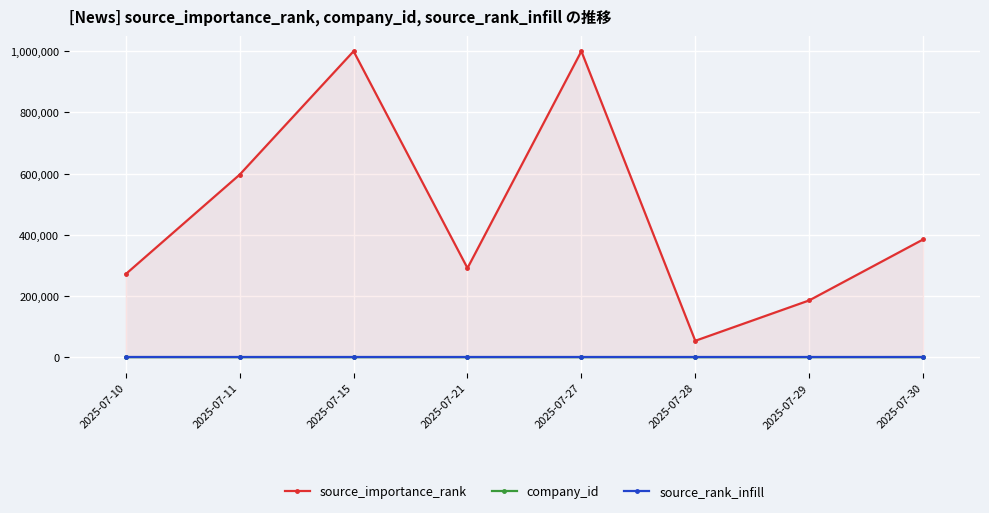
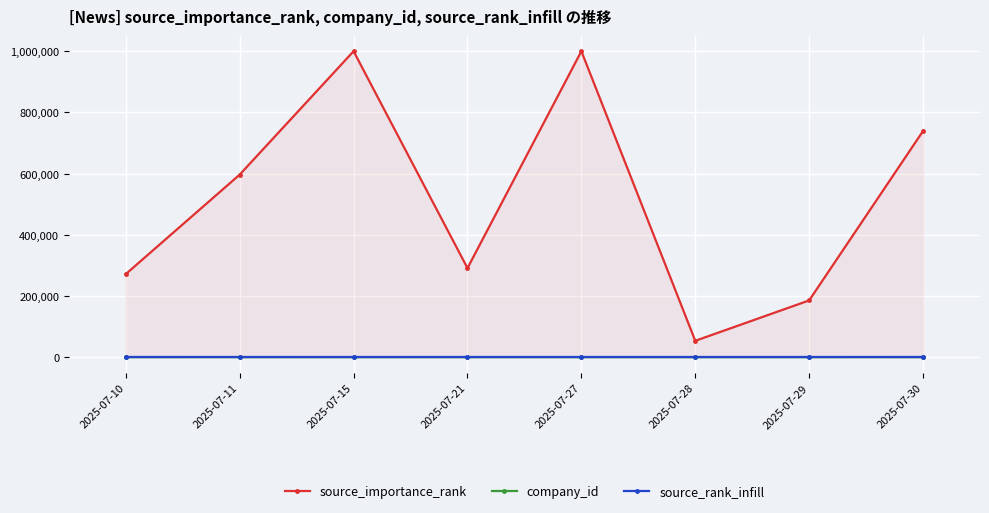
  {
    "source_importance_rank": {
      "2025-07-10": "270,000",
      "2025-07-11": "600,000",
      "2025-07-15": "1,000,000",
      "2025-07-21": "290,000",
      "2025-07-27": "1,000,000",
      "2025-07-28": "50,000",
      "2025-07-29": "190,000",
-     "2025-07-30": "390,000"
+     "2025-07-30": "740,000"
    },
    "source_rank_infill": {
      "2025-07-10": "0",
      "2025-07-11": "0",
      "2025-07-15": "0",
      "2025-07-21": "0",
      "2025-07-27": "0",
      "2025-07-28": "0",
      "2025-07-29": "0",
      "2025-07-30": "0"
    }
  }
